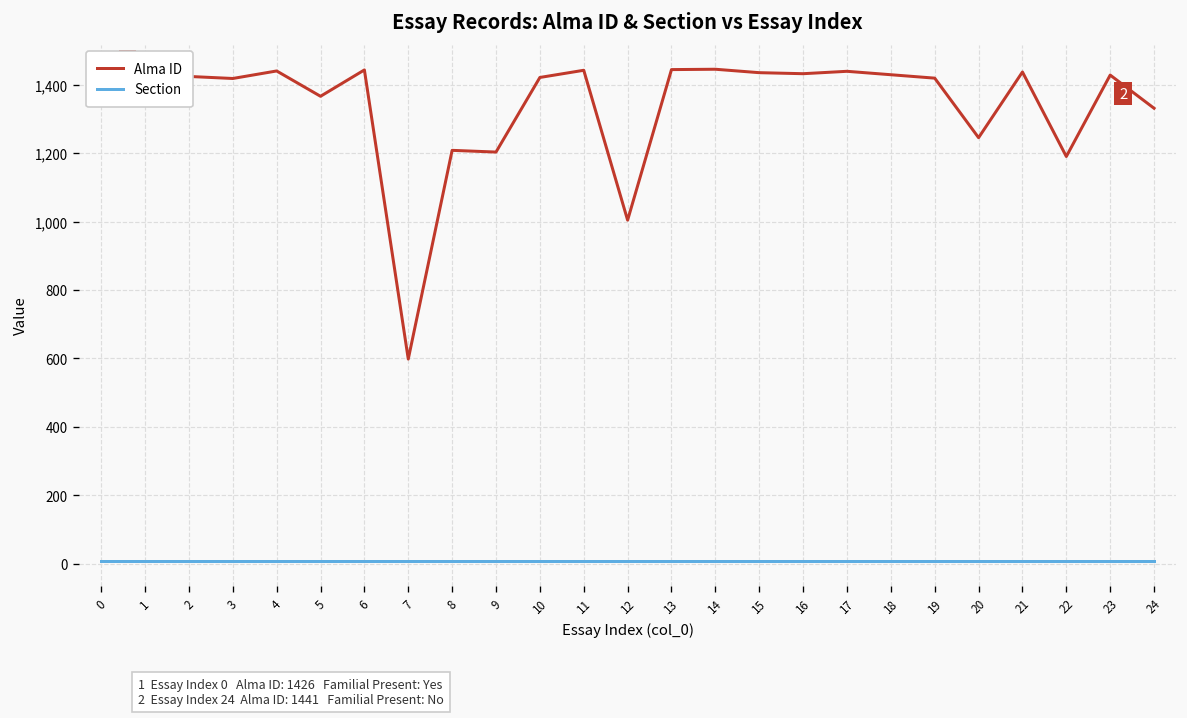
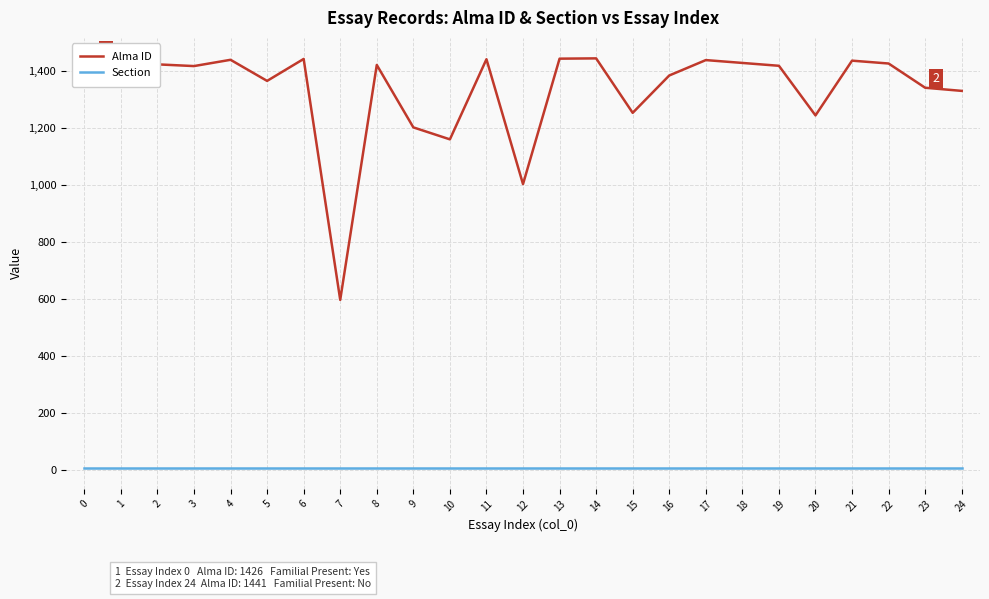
  {
    "Alma ID": {
      "3": "1,420",
      "4": "1,440",
      "5": "1,370",
      "6": "1,440",
      "7": "600",
-     "8": "1,210",
+     "8": "1,420",
      "9": "1,200",
-     "10": "1,420",
+     "10": "1,160",
      "11": "1,440",
      "12": "1,000",
      "13": "1,440",
      "14": "1,450",
-     "15": "1,440",
-     "16": "1,430",
+     "15": "1,250",
+     "16": "1,390",
      "17": "1,440",
      "18": "1,430",
      "19": "1,420",
      "20": "1,250",
      "21": "1,440",
-     "22": "1,190",
-     "23": "1,430",
+     "22": "1,430",
+     "23": "1,340",
      "24": "1,330"
    },
    "Section": {
      "0": "10",
      "1": "10",
      "2": "10",
      "3": "10",
      "4": "10",
      "5": "10",
      "6": "10",
      "7": "10",
      "8": "10",
      "9": "10",
      "10": "10",
      "11": "10",
      "12": "10",
      "13": "10",
      "14": "10",
      "15": "10",
      "16": "10",
      "17": "10",
      "18": "10",
      "19": "10",
      "20": "10",
      "21": "10",
      "22": "10",
      "23": "10",
      "24": "10"
    }
  }
